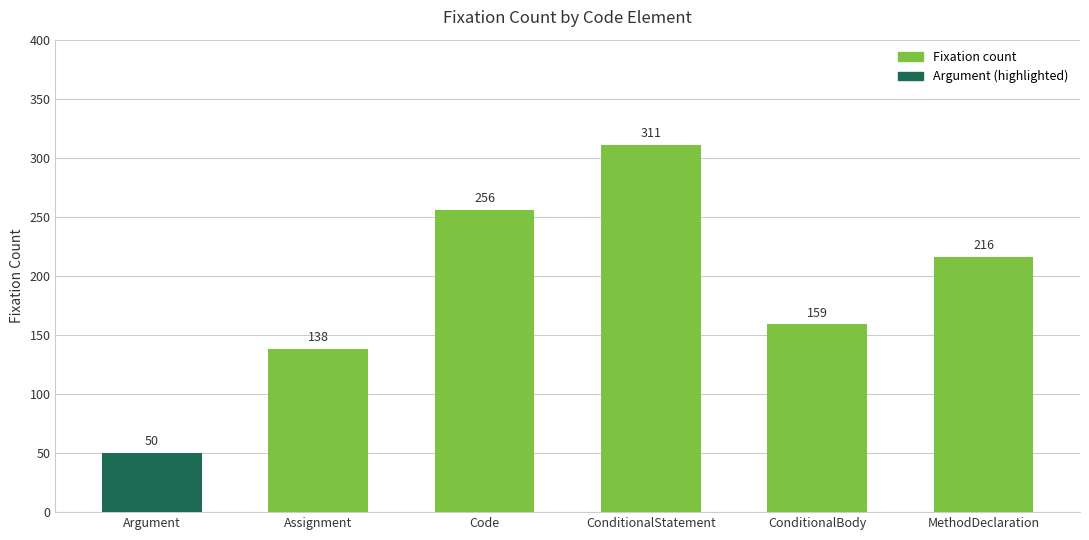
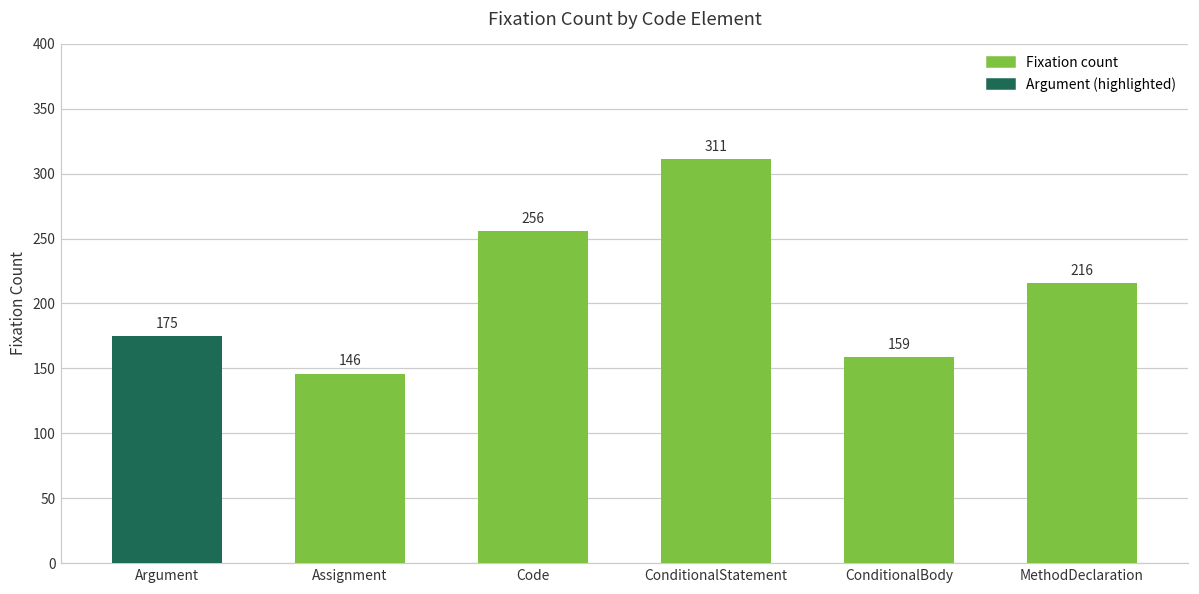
  {
-   "Argument": 50,
-   "Assignment": 138,
+   "Argument": 175,
+   "Assignment": 146,
    "Code": 256,
    "ConditionalStatement": 311,
    "ConditionalBody": 159,
    "MethodDeclaration": 216
  }
